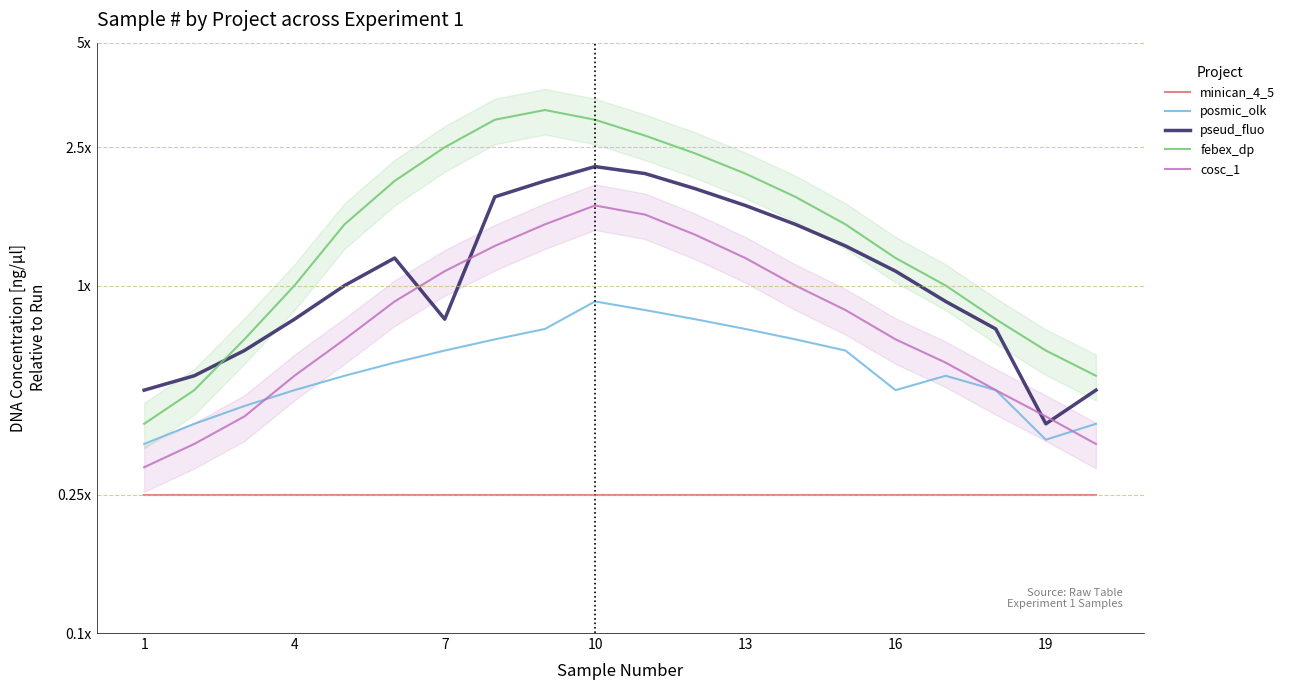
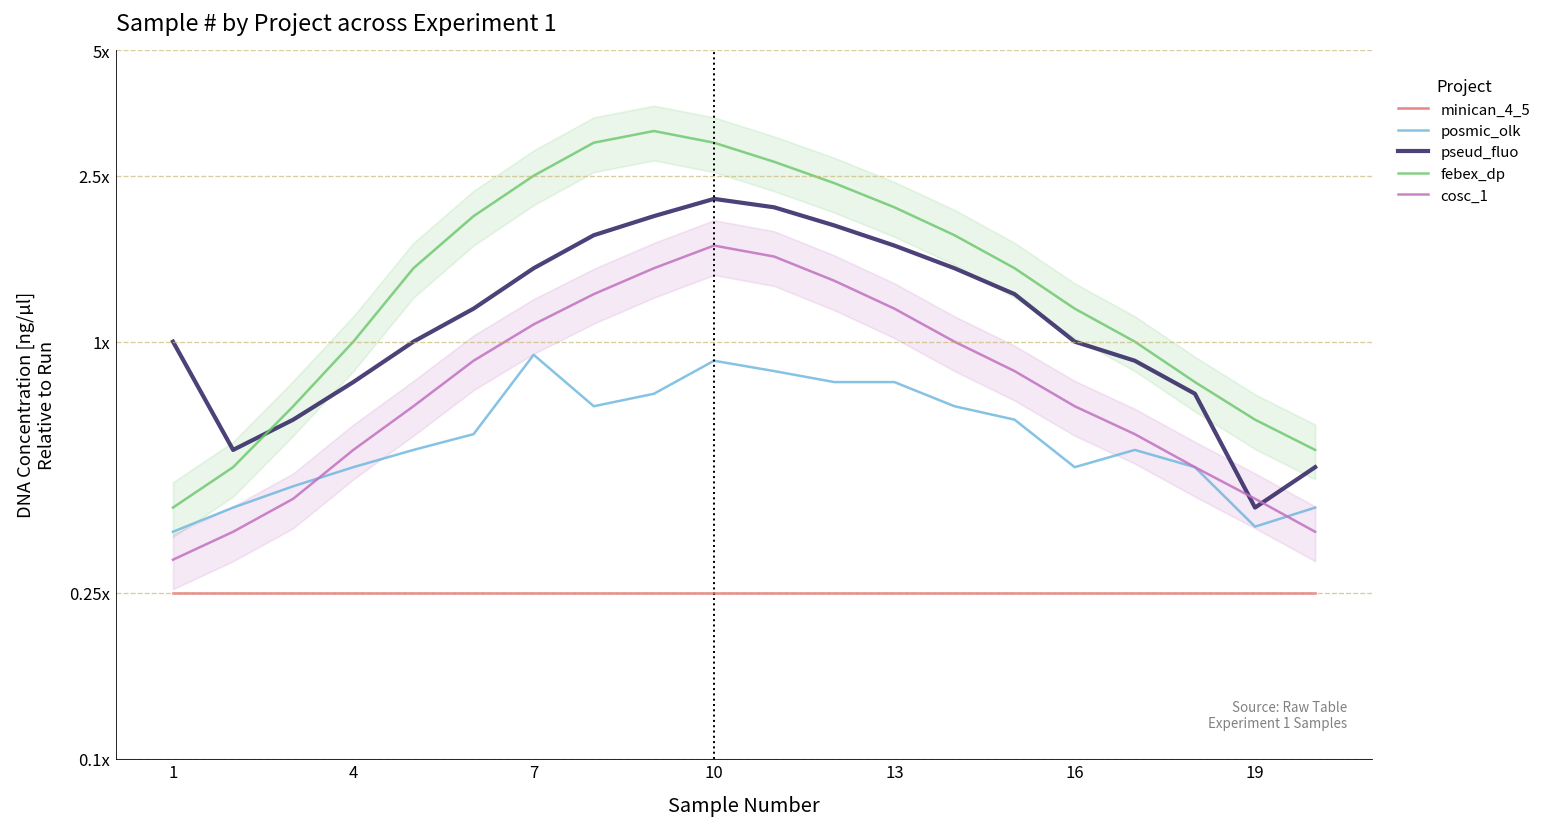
  {
    "minican_4_5": {
      "1": "0.25x",
      "4": "0.25x",
      "7": "0.25x",
      "10": "0.25x",
      "13": "0.25x",
      "16": "0.25x",
      "19": "0.25x"
    },
    "posmic_olk": {
      "4": "0.50x",
-     "7": "0.65x",
+     "7": "0.93x",
      "10": "0.90x",
-     "13": "0.75x",
+     "13": "0.80x",
      "16": "0.50x",
      "19": "0.36x"
    },
    "pseud_fluo": {
-     "1": "0.5x",
+     "1": "1.0x",
      "4": "0.8x",
-     "7": "0.8x",
+     "7": "1.5x",
      "10": "2.2x",
      "13": "1.7x",
-     "16": "1.1x",
+     "16": "1.0x",
      "19": "0.4x"
    }
  }
